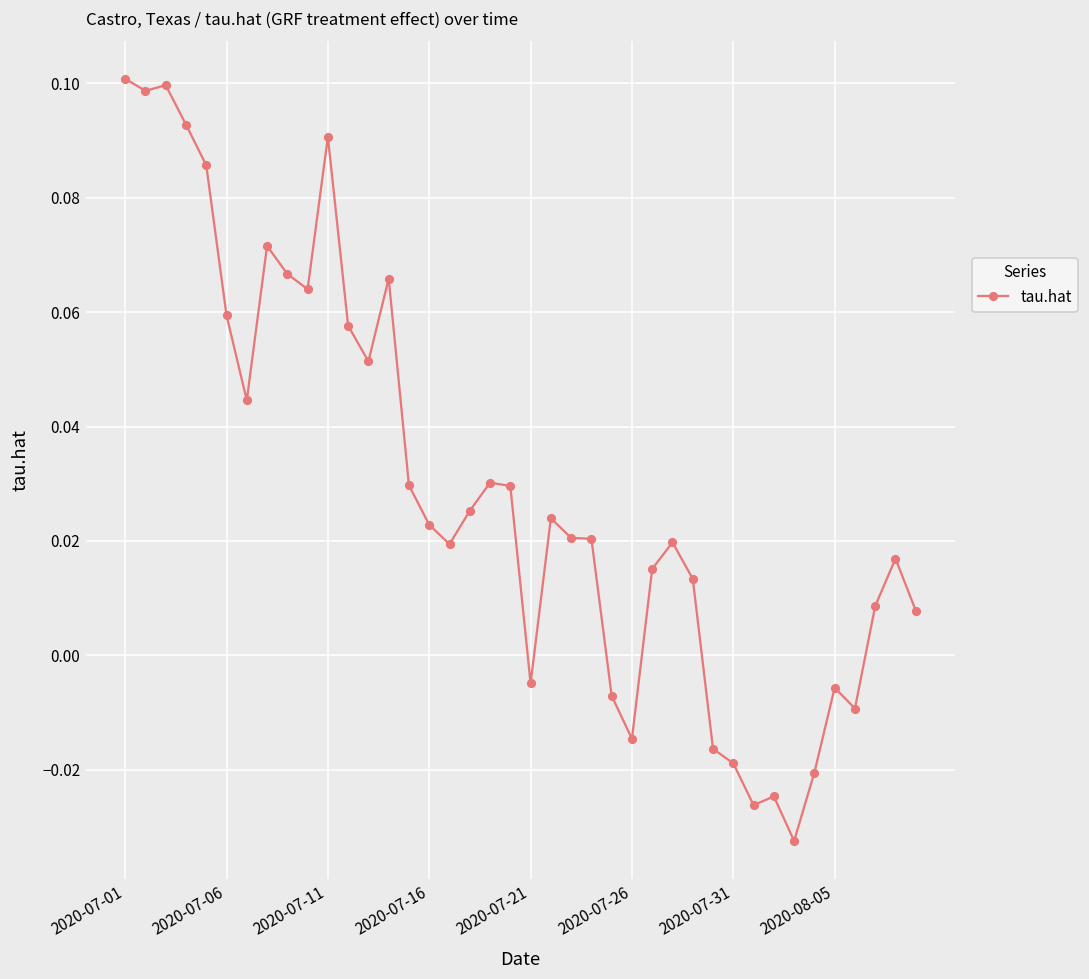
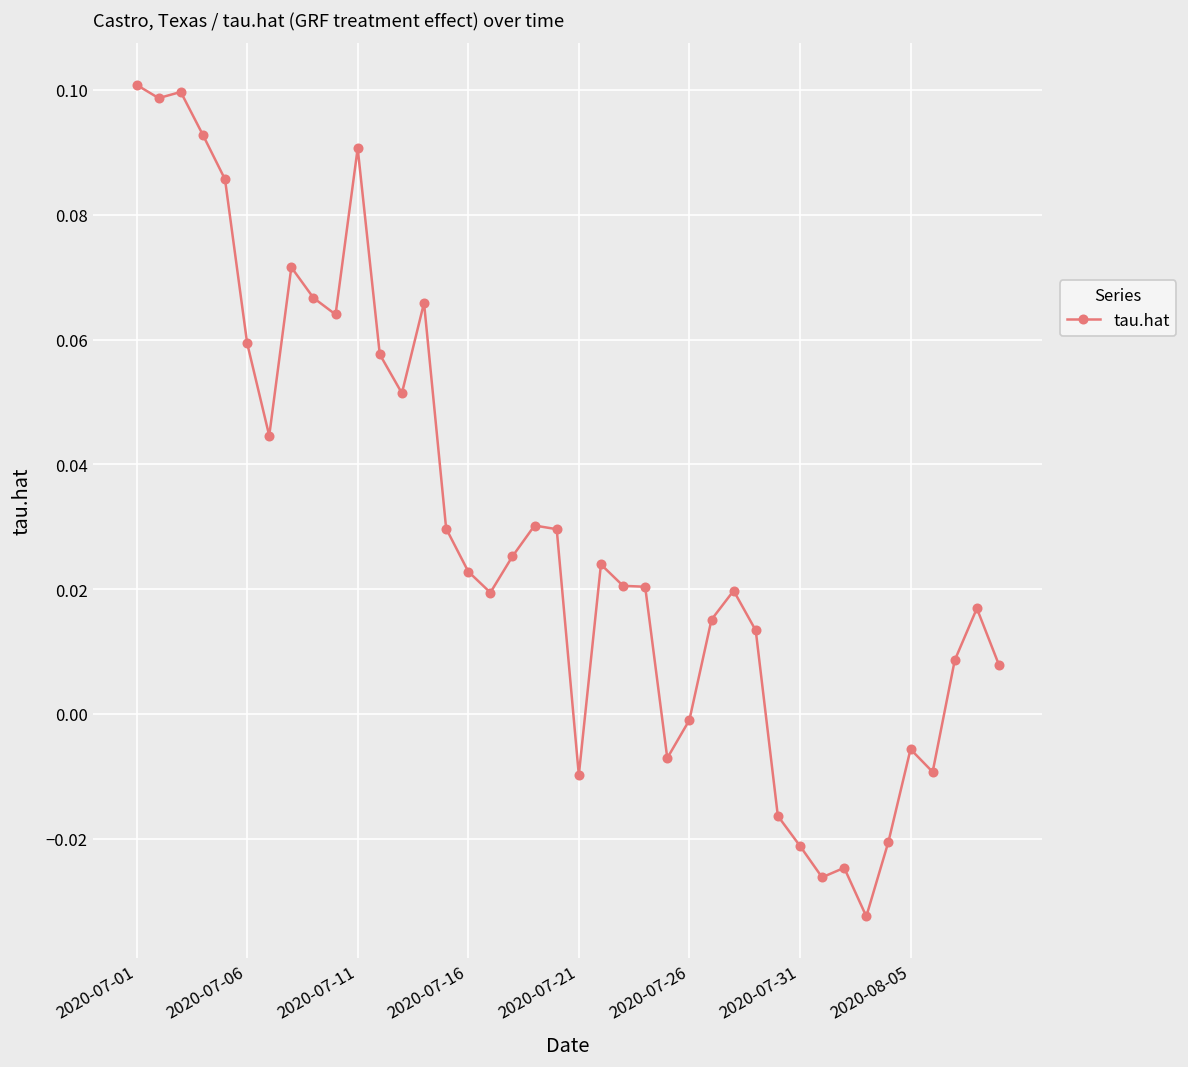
  {
    "2020-07-01": 0.101,
    "2020-07-06": 0.059,
    "2020-07-11": 0.091,
    "2020-07-16": 0.023,
-   "2020-07-21": -0.005,
-   "2020-07-26": -0.015,
-   "2020-07-31": -0.019,
+   "2020-07-21": -0.010,
+   "2020-07-26": -0.001,
+   "2020-07-31": -0.021,
    "2020-08-05": -0.006
  }
